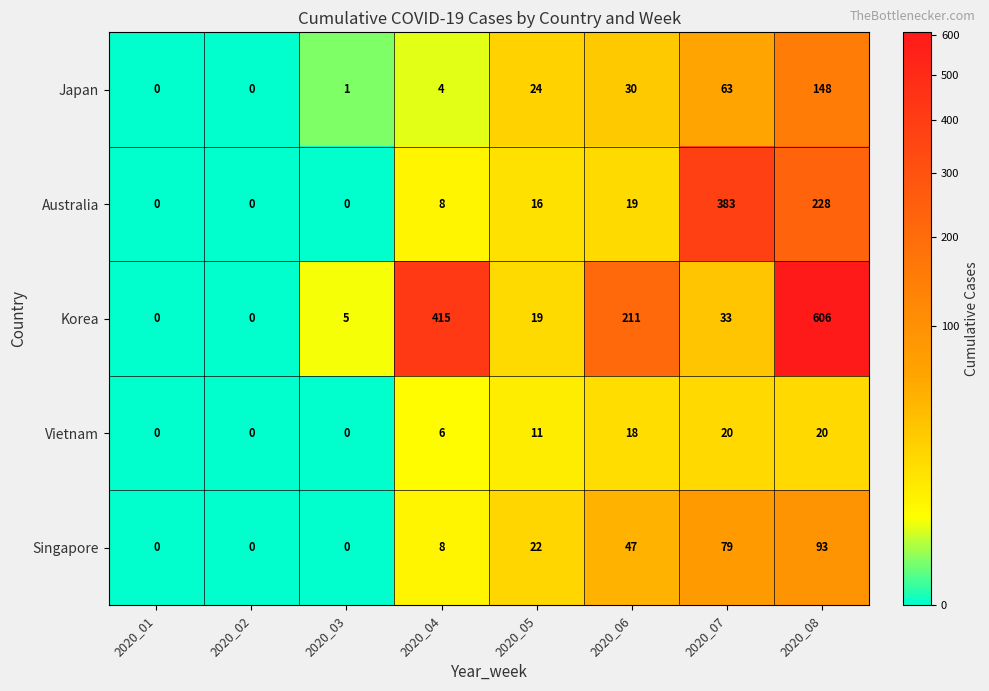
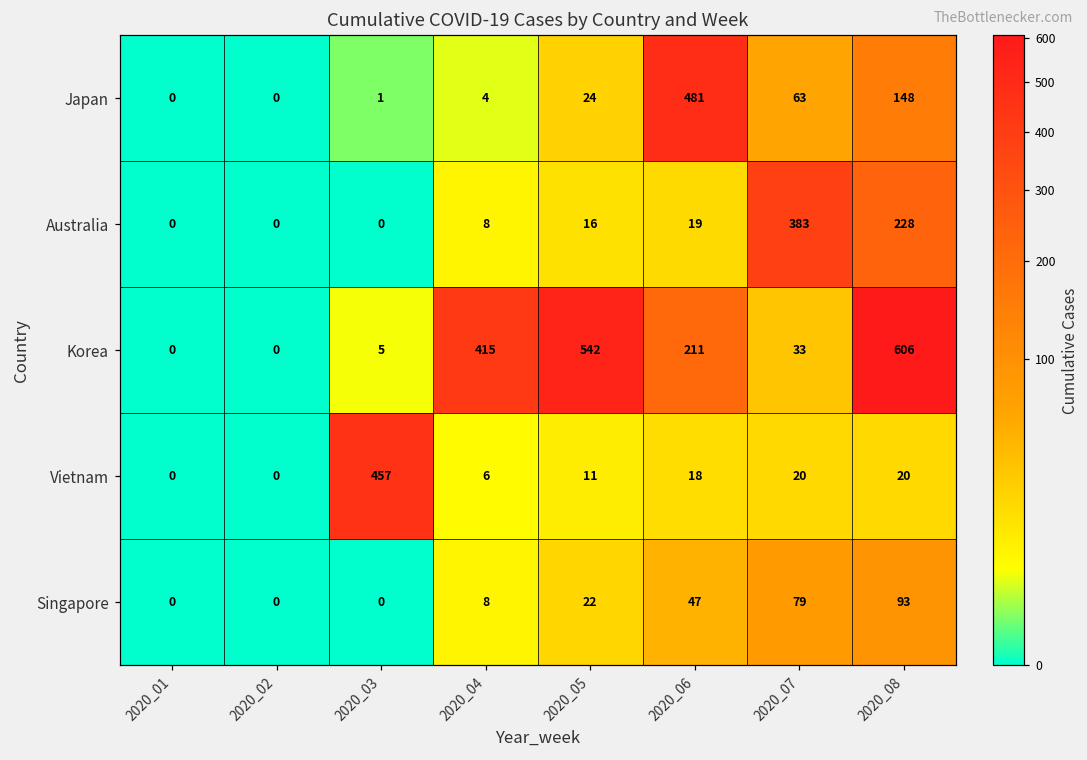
  {
    "Japan": {
      "2020_01": 0,
      "2020_02": 0,
      "2020_03": 1,
      "2020_04": 4,
      "2020_05": 24,
-     "2020_06": 30,
+     "2020_06": 481,
      "2020_07": 63,
      "2020_08": 148
    },
    "Australia": {
      "2020_01": 0,
      "2020_02": 0,
      "2020_03": 0,
      "2020_04": 8,
      "2020_05": 16,
      "2020_06": 19,
      "2020_07": 383,
      "2020_08": 228
    },
    "Korea": {
      "2020_01": 0,
      "2020_02": 0,
      "2020_03": 5,
      "2020_04": 415,
-     "2020_05": 19,
+     "2020_05": 542,
      "2020_06": 211,
      "2020_07": 33,
      "2020_08": 606
    },
    "Vietnam": {
      "2020_01": 0,
      "2020_02": 0,
-     "2020_03": 0,
+     "2020_03": 457,
      "2020_04": 6,
      "2020_05": 11,
      "2020_06": 18,
      "2020_07": 20,
      "2020_08": 20
    },
    "Singapore": {
      "2020_01": 0,
      "2020_02": 0,
      "2020_03": 0,
      "2020_04": 8,
      "2020_05": 22,
      "2020_06": 47,
      "2020_07": 79,
      "2020_08": 93
    }
  }
